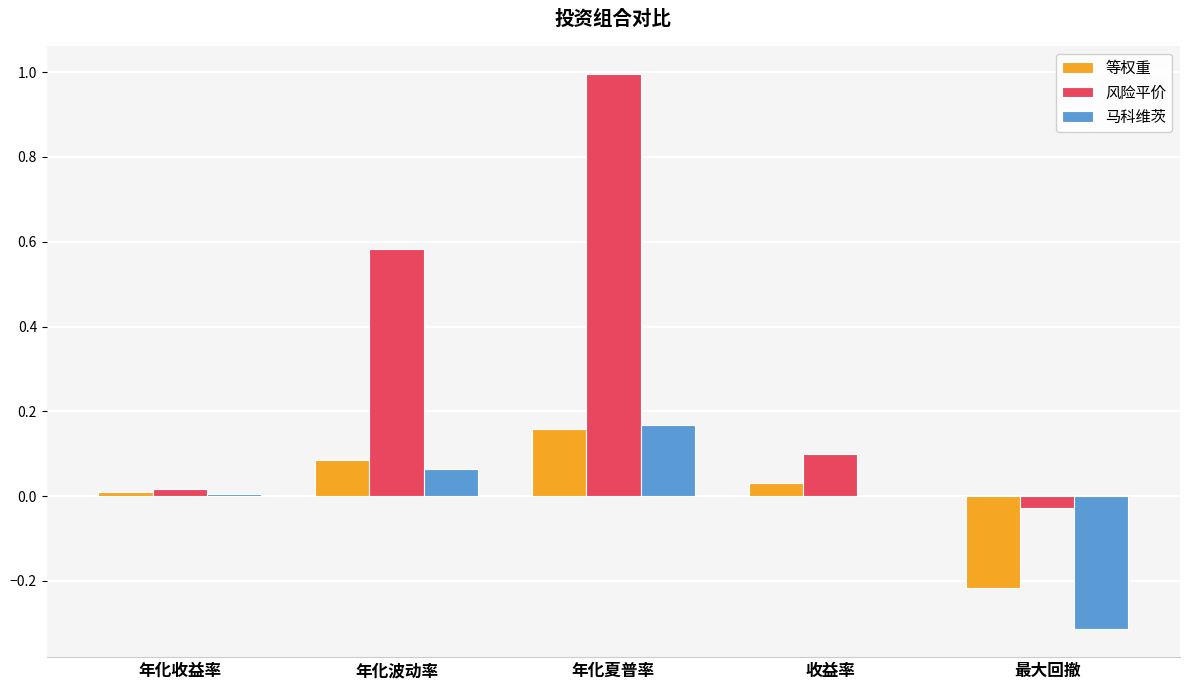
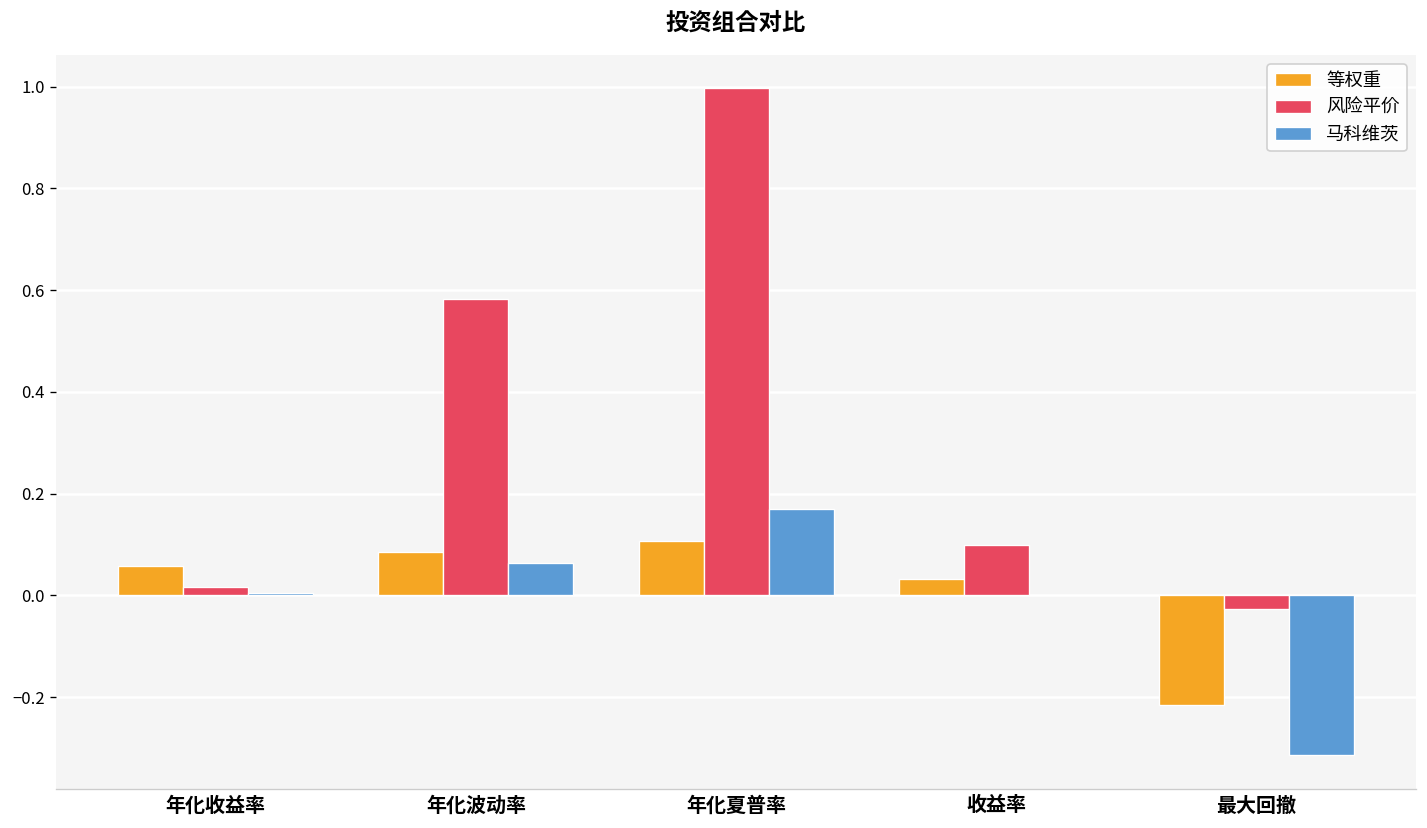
  {
    "等权重": {
-     "年化收益率": 0.01,
+     "年化收益率": 0.06,
      "年化波动率": 0.09,
-     "年化夏普率": 0.16,
+     "年化夏普率": 0.11,
      "收益率": 0.03,
      "最大回撤": -0.22
    },
    "风险平价": {
      "年化收益率": 0.02,
      "年化波动率": 0.58,
      "年化夏普率": 1.00,
      "收益率": 0.10,
      "最大回撤": -0.03
    },
    "马科维茨": {
      "年化波动率": 0.06,
      "年化夏普率": 0.17,
      "最大回撤": -0.31
    }
  }
